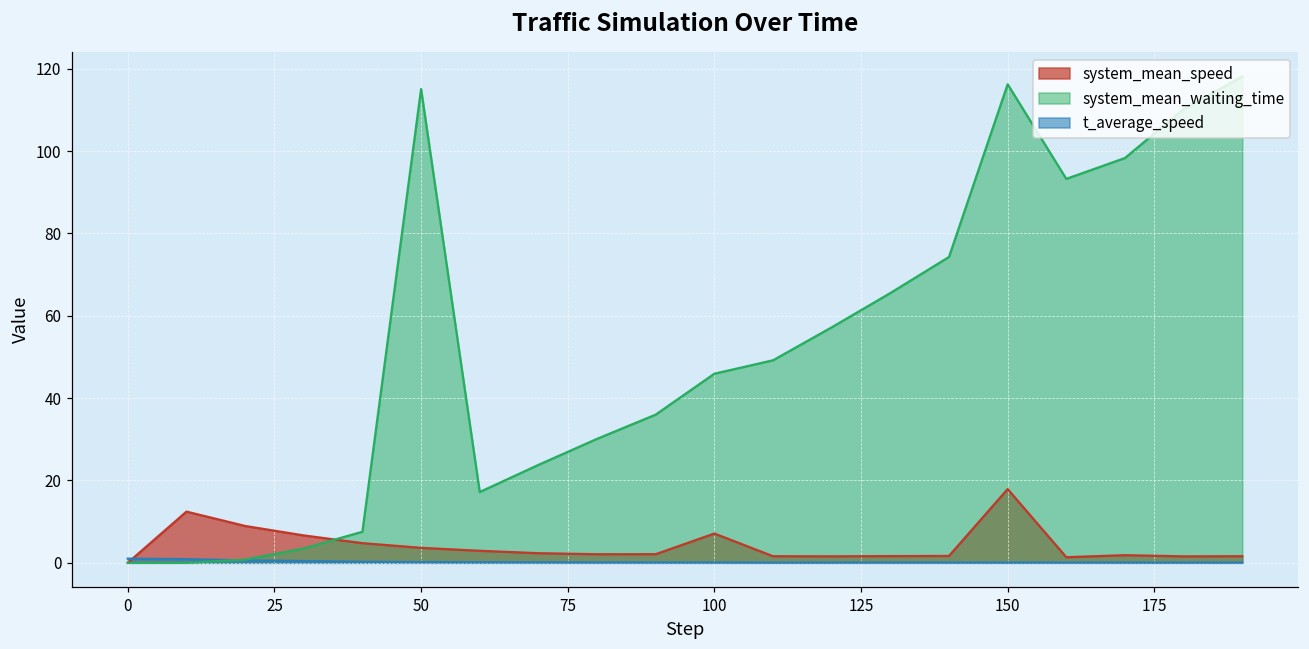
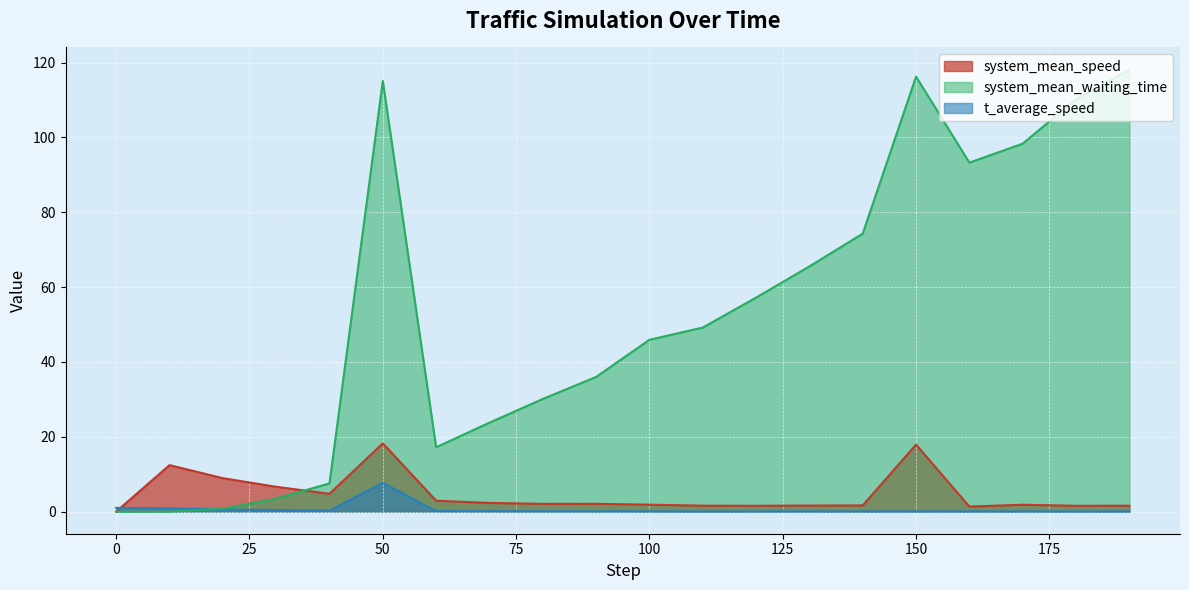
  {
    "system_mean_speed": {
-     "50": 4,
-     "100": 7,
+     "50": 18,
+     "100": 2,
      "150": 18
    },
    "t_average_speed": {
      "0": 1,
-     "50": 0,
+     "50": 8,
      "100": 0,
      "150": 0
    },
    "system_mean_waiting_time": {
      "50": 115,
      "100": 46,
      "150": 116
    }
  }
